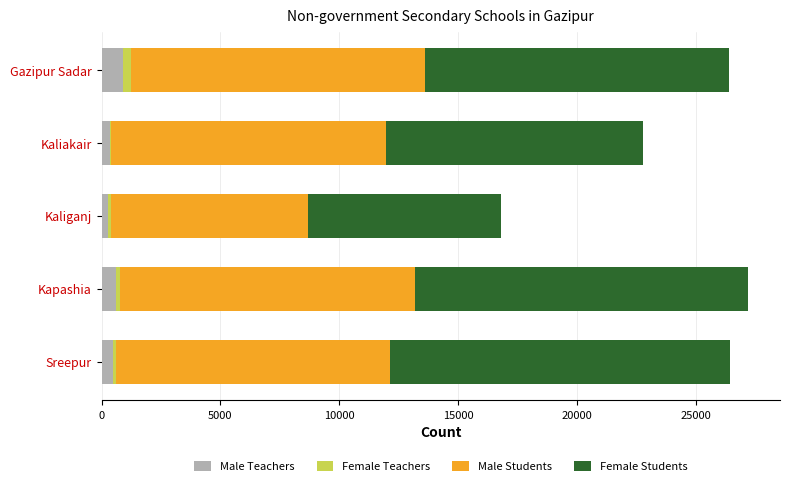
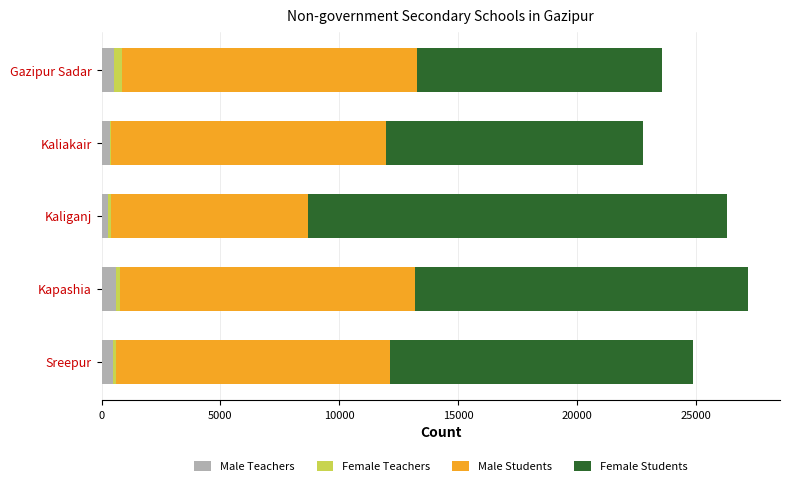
  {
    "Male Teachers": {
-     "Gazipur Sadar": 900,
+     "Gazipur Sadar": 500,
      "Kaliakair": 400,
      "Kaliganj": 300,
      "Kapashia": 600,
      "Sreepur": 500
    },
    "Female Teachers": {
      "Gazipur Sadar": 400,
      "Kaliganj": 100,
      "Kapashia": 200,
      "Sreepur": 100
    },
    "Male Students": {
      "Gazipur Sadar": 12400,
      "Kaliakair": 11600,
      "Kaliganj": 8300,
      "Kapashia": 12400,
      "Sreepur": 11500
    },
    "Female Students": {
-     "Gazipur Sadar": 12800,
+     "Gazipur Sadar": 10300,
      "Kaliakair": 10800,
-     "Kaliganj": 8100,
+     "Kaliganj": 17600,
      "Kapashia": 14000,
-     "Sreepur": 14300
+     "Sreepur": 12800
    }
  }
